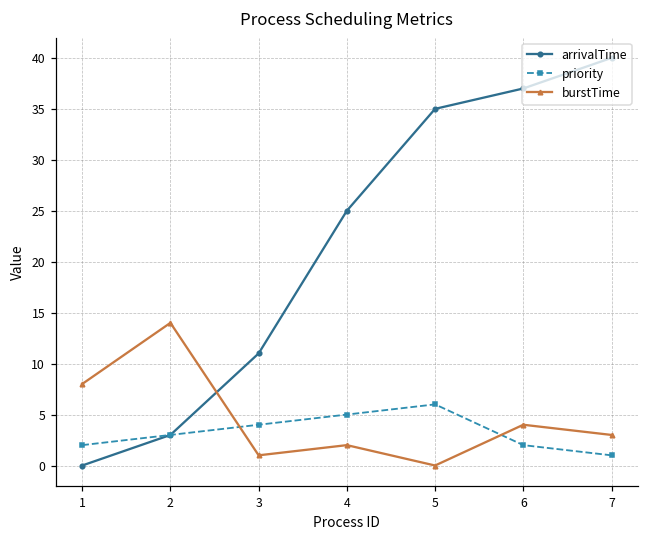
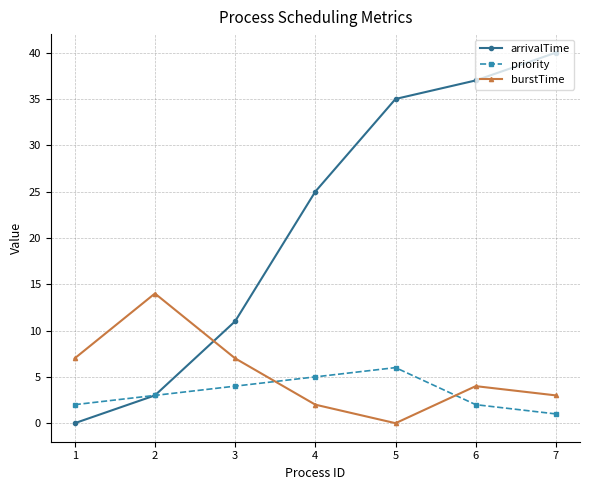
  {
    "burstTime": {
-     "1": 8,
+     "1": 7,
      "2": 14,
-     "3": 1,
+     "3": 7,
      "4": 2,
      "5": 0,
      "6": 4,
      "7": 3
    }
  }
